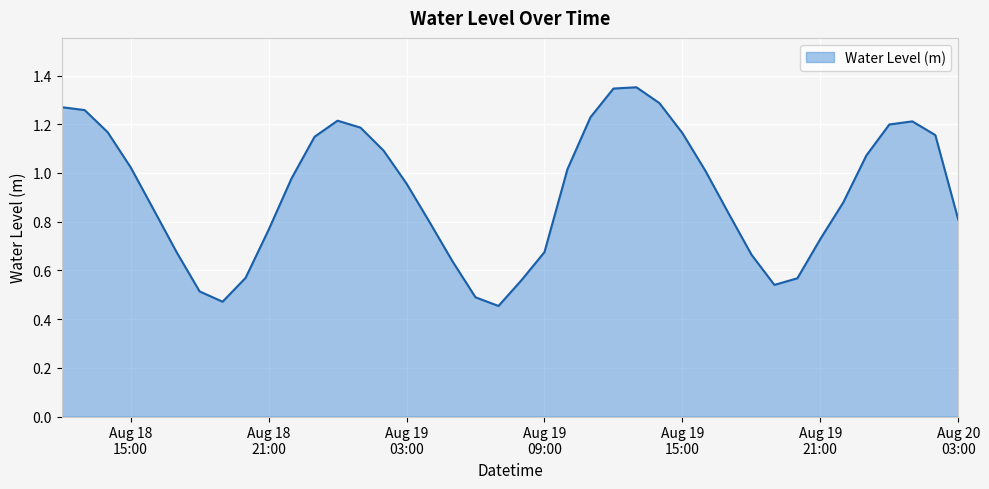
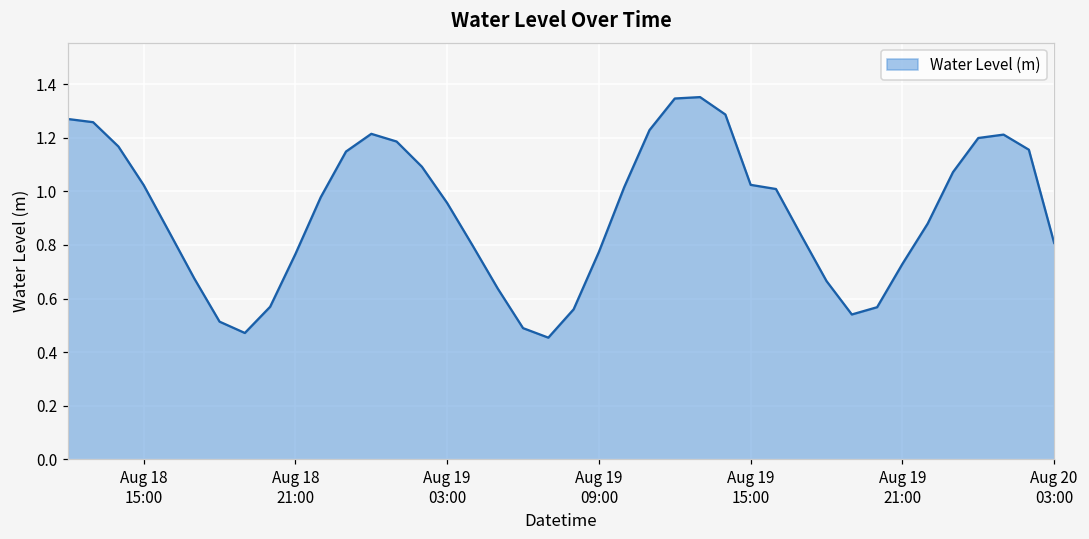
  {
    "Aug 18 15:00": 1.02,
    "Aug 18 21:00": 0.77,
    "Aug 19 03:00": 0.96,
-   "Aug 19 09:00": 0.68,
-   "Aug 19 15:00": 1.16,
+   "Aug 19 09:00": 0.77,
+   "Aug 19 15:00": 1.02,
    "Aug 19 21:00": 0.73,
    "Aug 20 03:00": 0.81
  }
